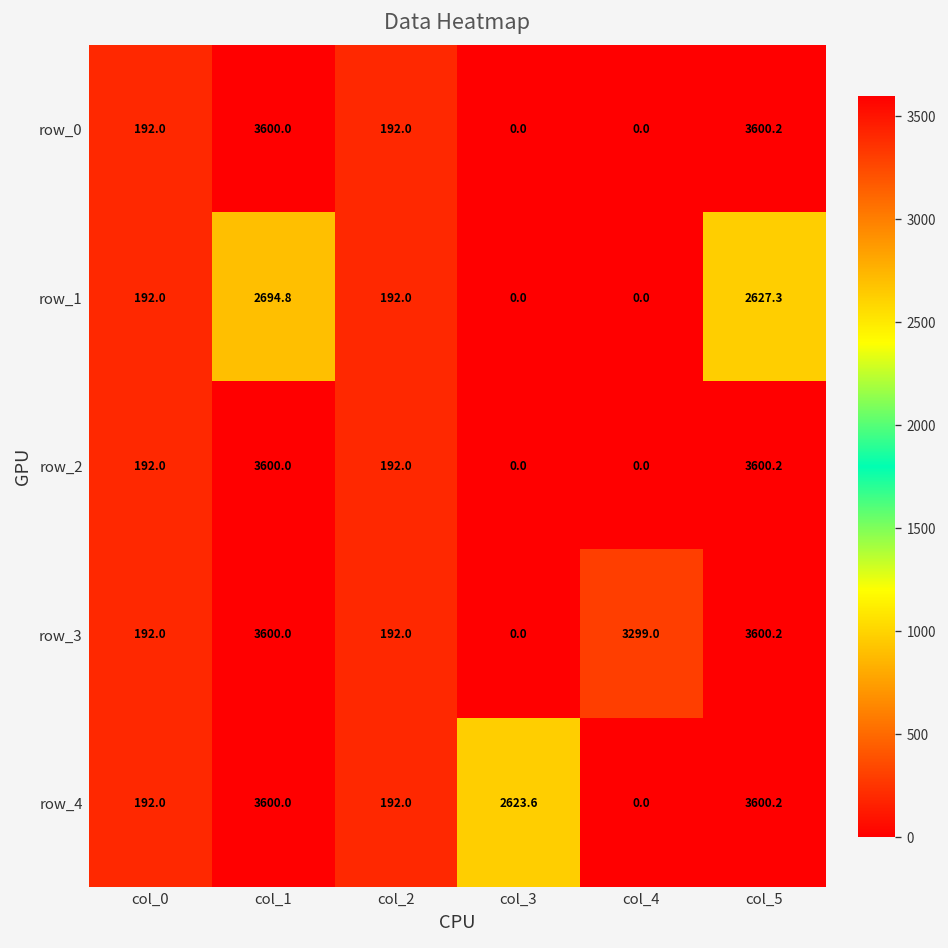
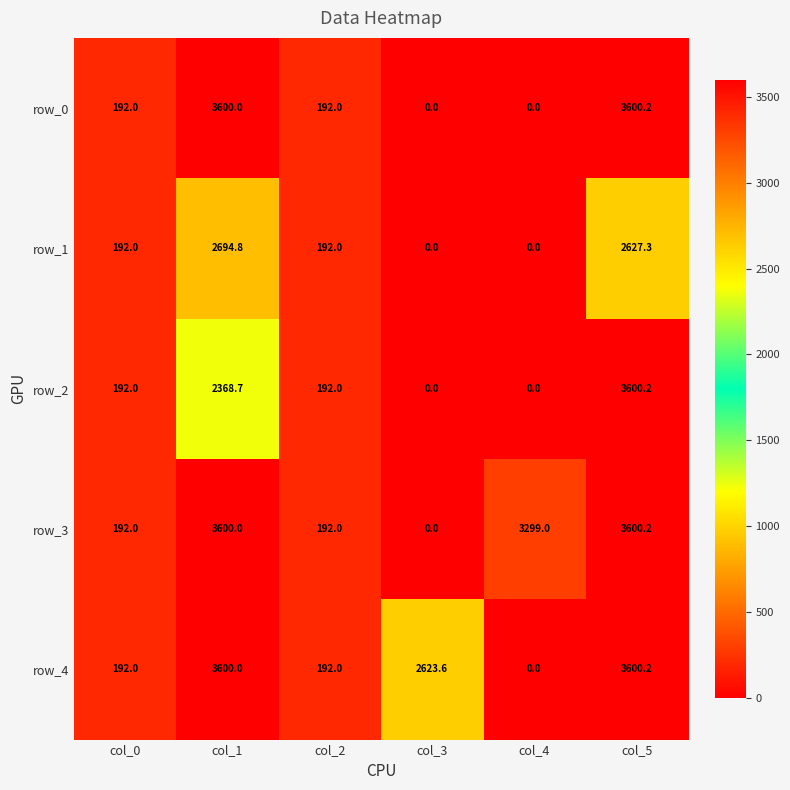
  {
    "row_0": {
      "col_0": 192.0,
      "col_1": 3600.0,
      "col_2": 192.0,
      "col_3": 0.0,
      "col_4": 0.0,
      "col_5": 3600.2
    },
    "row_1": {
      "col_0": 192.0,
      "col_1": 2694.8,
      "col_2": 192.0,
      "col_3": 0.0,
      "col_4": 0.0,
      "col_5": 2627.3
    },
    "row_2": {
      "col_0": 192.0,
-     "col_1": 3600.0,
+     "col_1": 2368.7,
      "col_2": 192.0,
      "col_3": 0.0,
      "col_4": 0.0,
      "col_5": 3600.2
    },
    "row_3": {
      "col_0": 192.0,
      "col_1": 3600.0,
      "col_2": 192.0,
      "col_3": 0.0,
      "col_4": 3299.0,
      "col_5": 3600.2
    },
    "row_4": {
      "col_0": 192.0,
      "col_1": 3600.0,
      "col_2": 192.0,
      "col_3": 2623.6,
      "col_4": 0.0,
      "col_5": 3600.2
    }
  }
